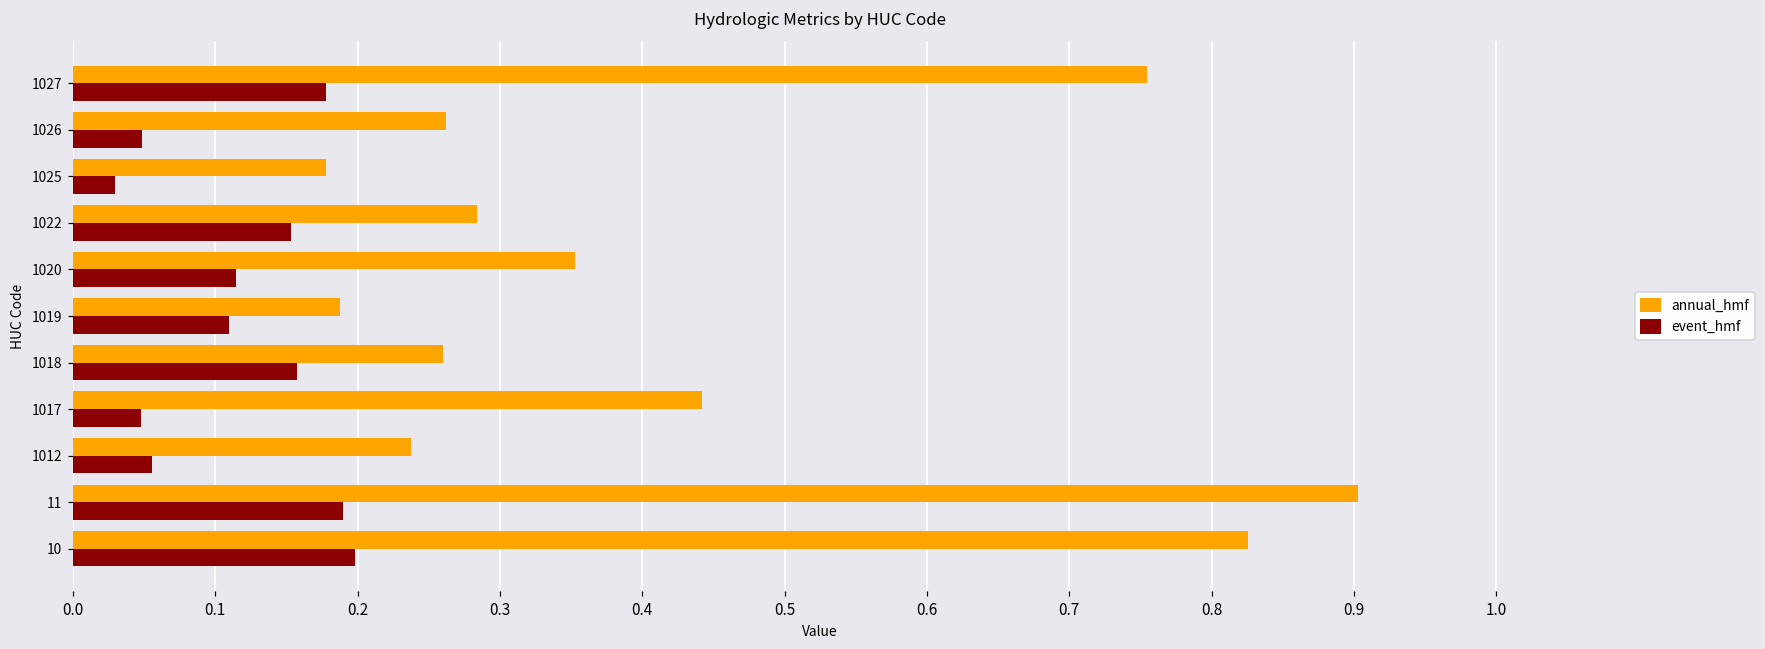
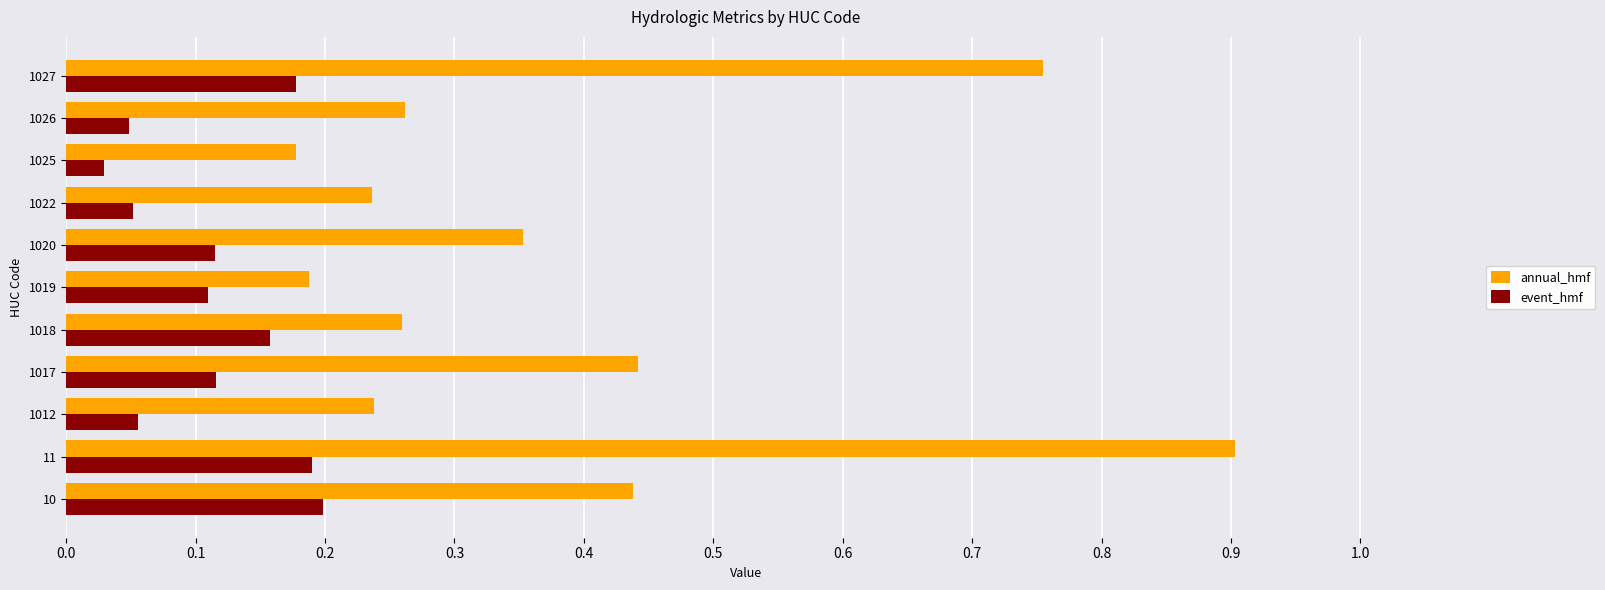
  {
    "annual_hmf": {
      "1027": 0.755,
      "1026": 0.262,
      "1025": 0.178,
-     "1022": 0.284,
+     "1022": 0.236,
      "1020": 0.353,
      "1019": 0.187,
      "1018": 0.260,
      "1017": 0.442,
      "1012": 0.238,
      "11": 0.903,
-     "10": 0.825
+     "10": 0.438
    },
    "event_hmf": {
      "1027": 0.178,
      "1026": 0.048,
      "1025": 0.029,
-     "1022": 0.153,
+     "1022": 0.051,
      "1020": 0.115,
      "1019": 0.110,
      "1018": 0.157,
-     "1017": 0.048,
+     "1017": 0.116,
      "1012": 0.055,
      "11": 0.190,
      "10": 0.198
    }
  }
